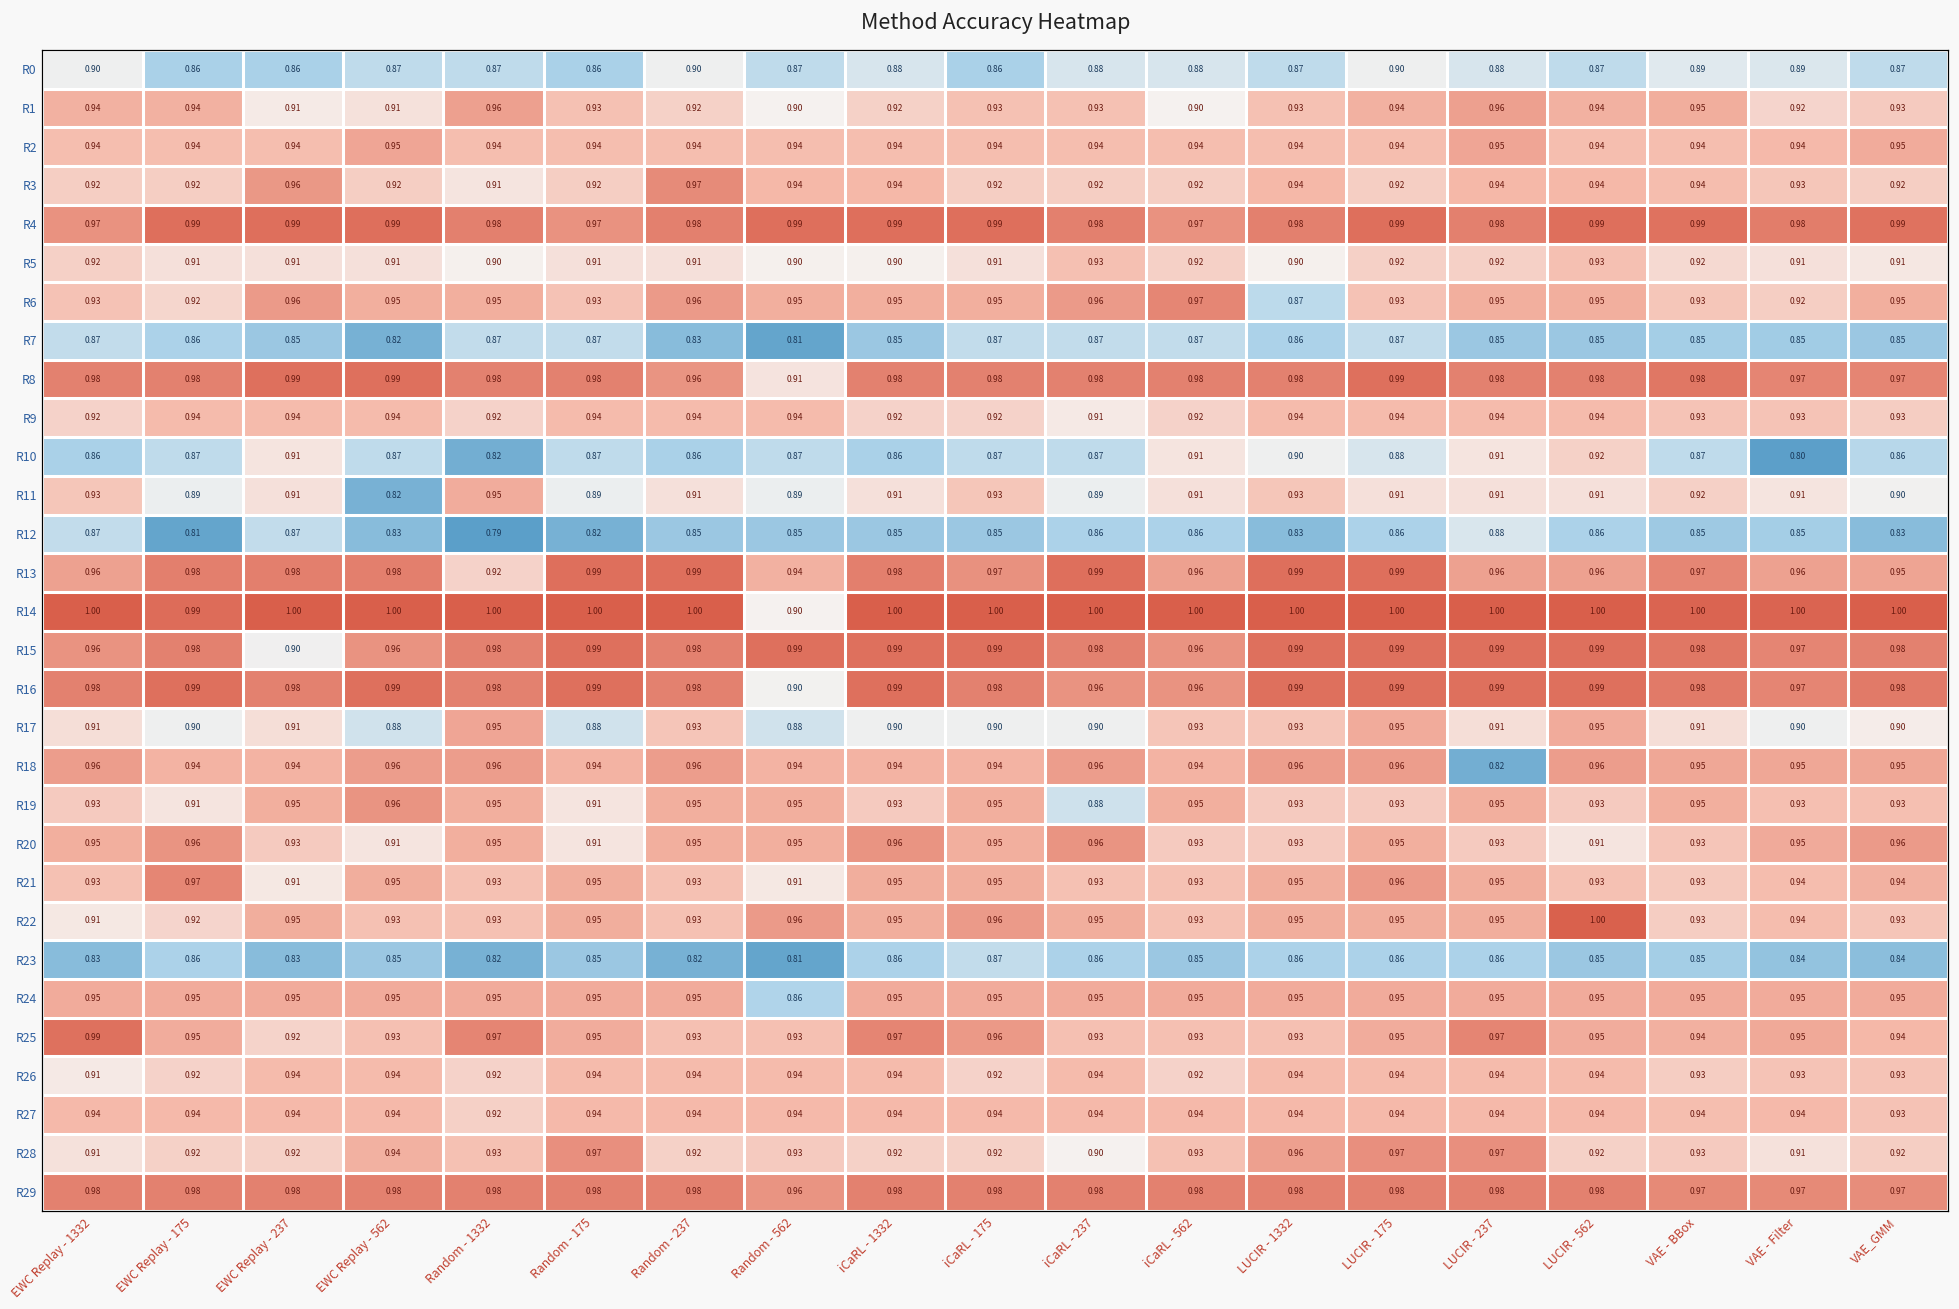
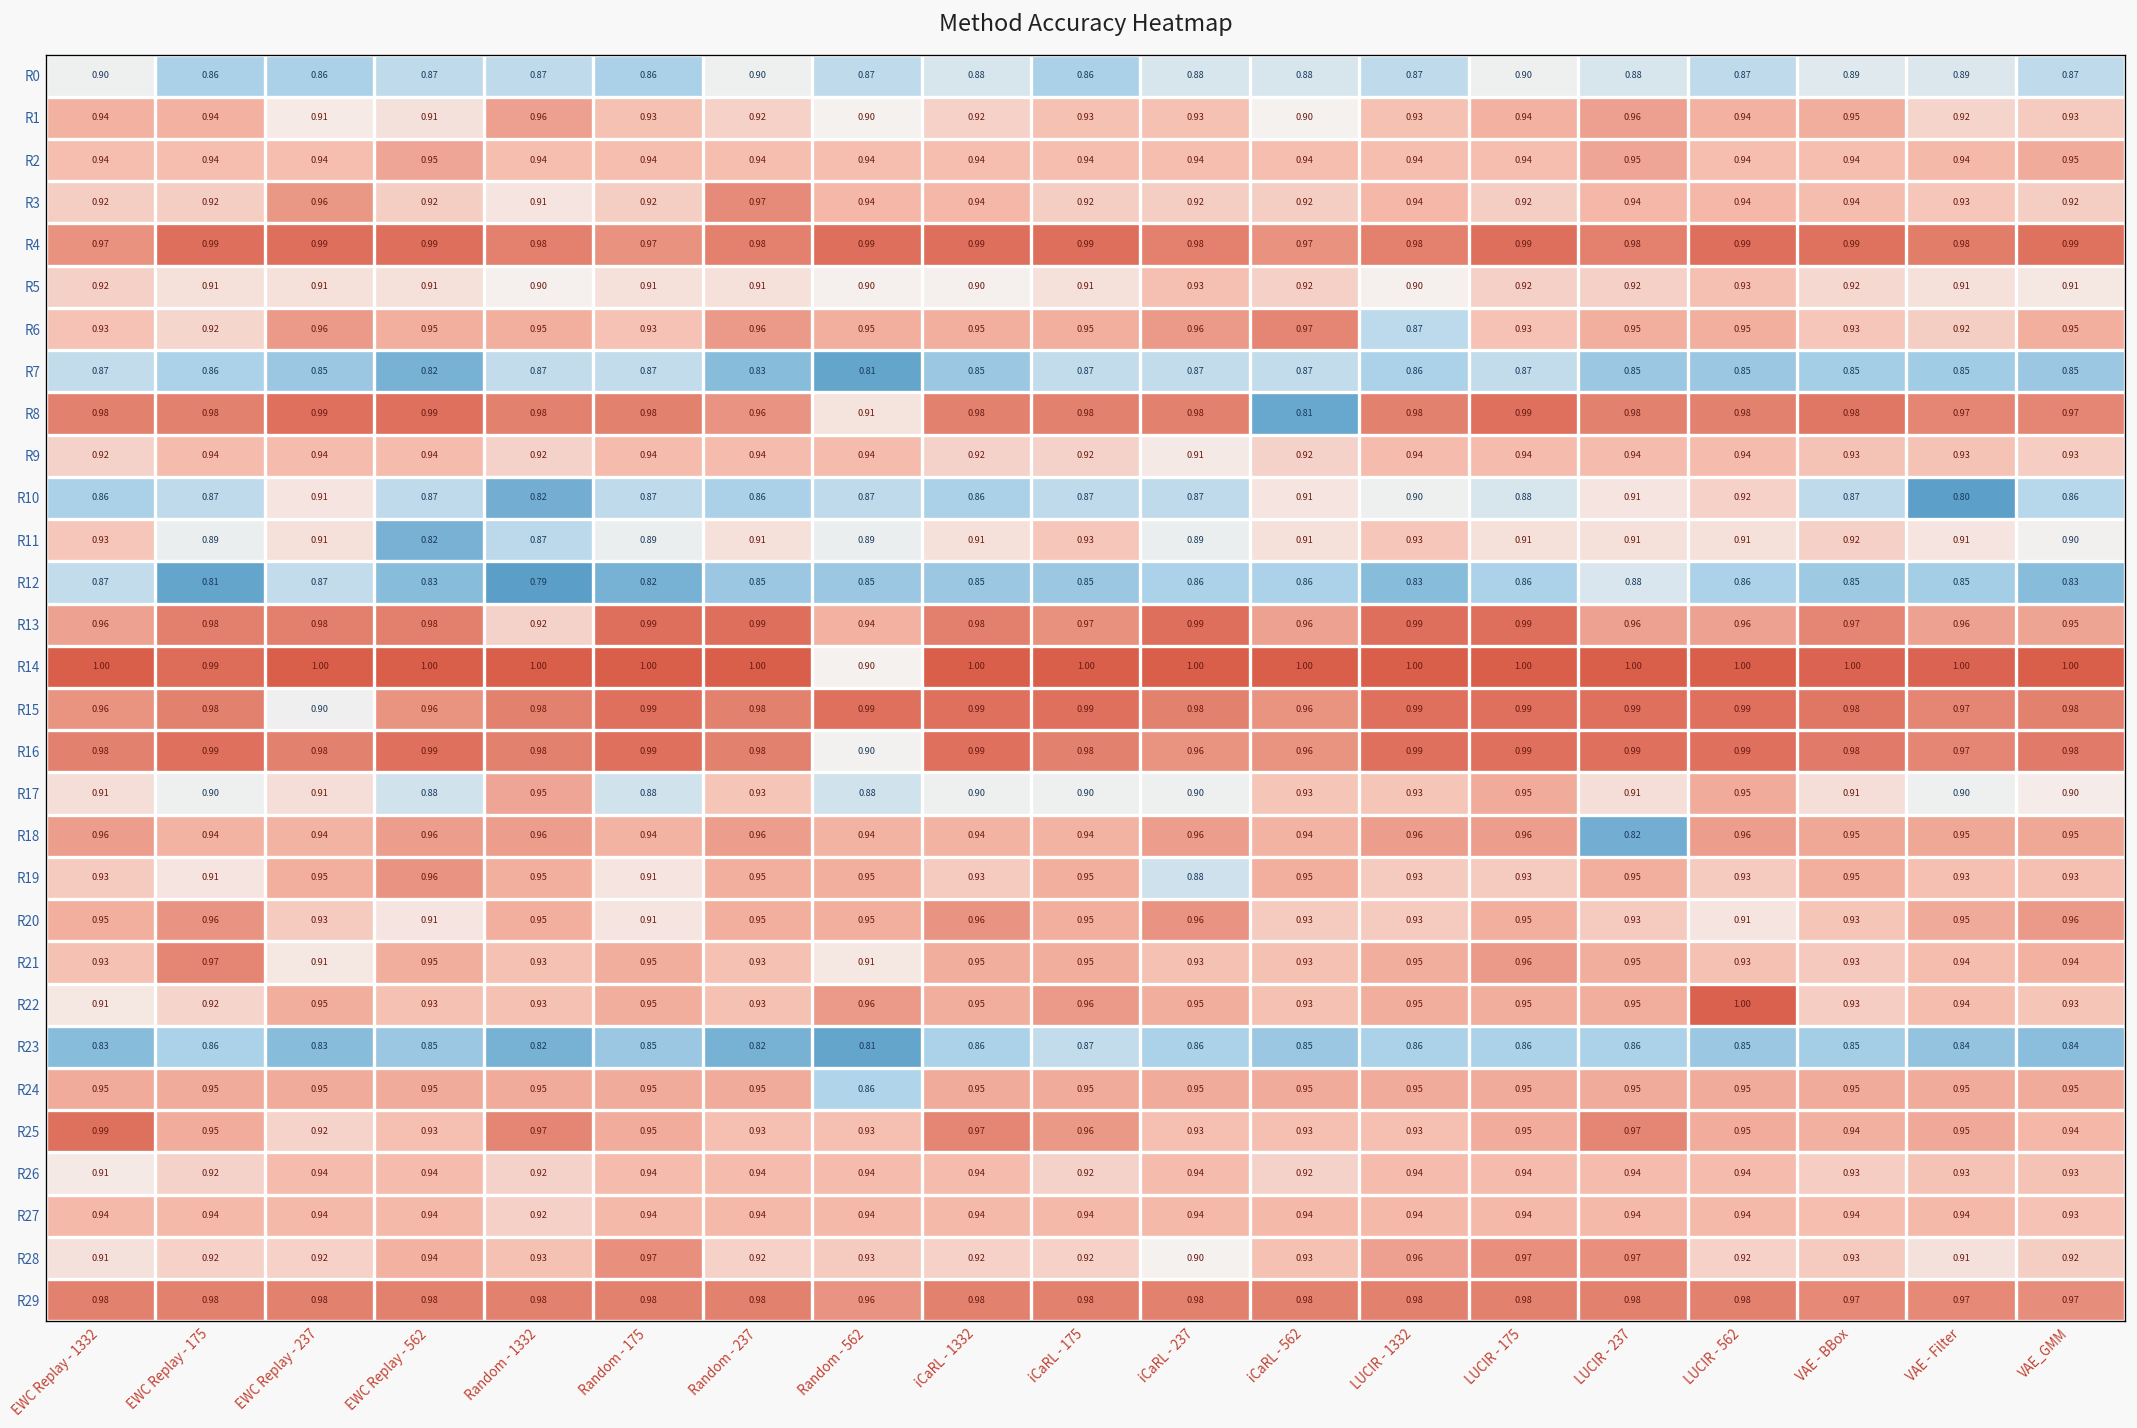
  {
    "R8": {
      "EWC Replay - 1332": 0.98,
      "EWC Replay - 175": 0.98,
      "EWC Replay - 237": 0.99,
      "EWC Replay - 562": 0.99,
      "Random - 1332": 0.98,
      "Random - 175": 0.98,
      "Random - 237": 0.96,
      "Random - 562": 0.91,
      "iCaRL - 1332": 0.98,
      "iCaRL - 175": 0.98,
      "iCaRL - 237": 0.98,
-     "iCaRL - 562": 0.98,
+     "iCaRL - 562": 0.81,
      "LUCIR - 1332": 0.98,
      "LUCIR - 175": 0.99,
      "LUCIR - 237": 0.98,
      "LUCIR - 562": 0.98,
      "VAE - BBox": 0.98,
      "VAE - Filter": 0.97,
      "VAE_GMM": 0.97
    },
    "R11": {
      "EWC Replay - 1332": 0.93,
      "EWC Replay - 175": 0.89,
      "EWC Replay - 237": 0.91,
      "EWC Replay - 562": 0.82,
-     "Random - 1332": 0.95,
+     "Random - 1332": 0.87,
      "Random - 175": 0.89,
      "Random - 237": 0.91,
      "Random - 562": 0.89,
      "iCaRL - 1332": 0.91,
      "iCaRL - 175": 0.93,
      "iCaRL - 237": 0.89,
      "iCaRL - 562": 0.91,
      "LUCIR - 1332": 0.93,
      "LUCIR - 175": 0.91,
      "LUCIR - 237": 0.91,
      "LUCIR - 562": 0.91,
      "VAE - BBox": 0.92,
      "VAE - Filter": 0.91,
      "VAE_GMM": 0.90
    }
  }
